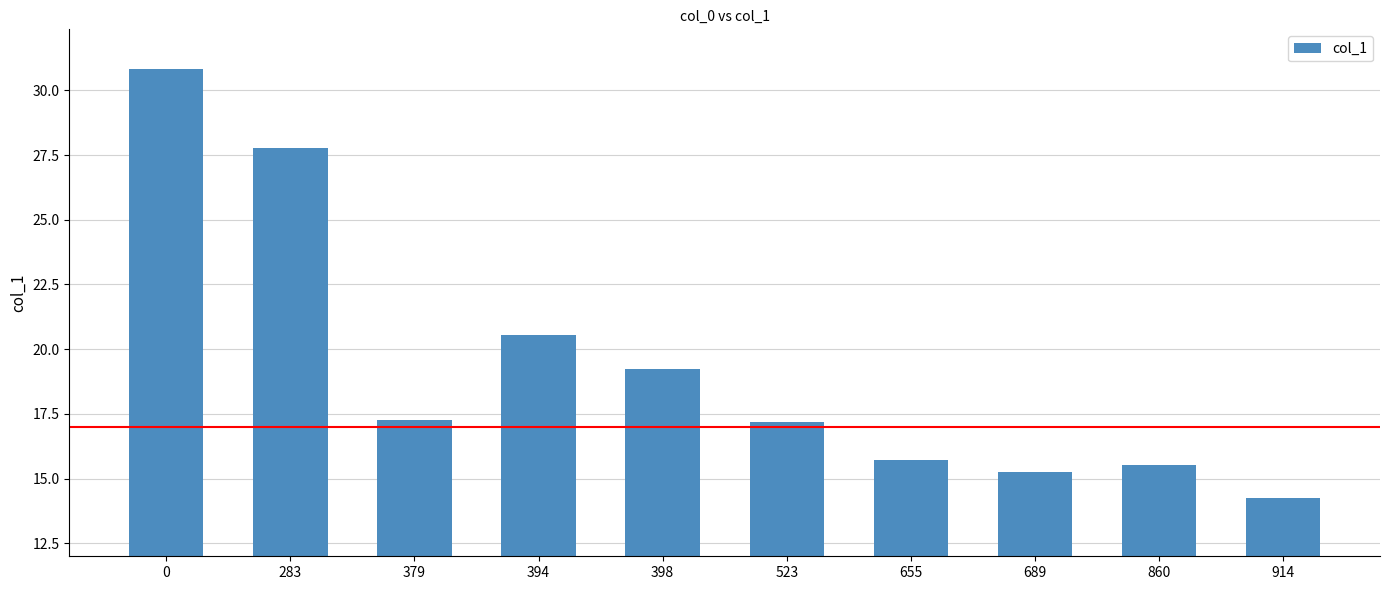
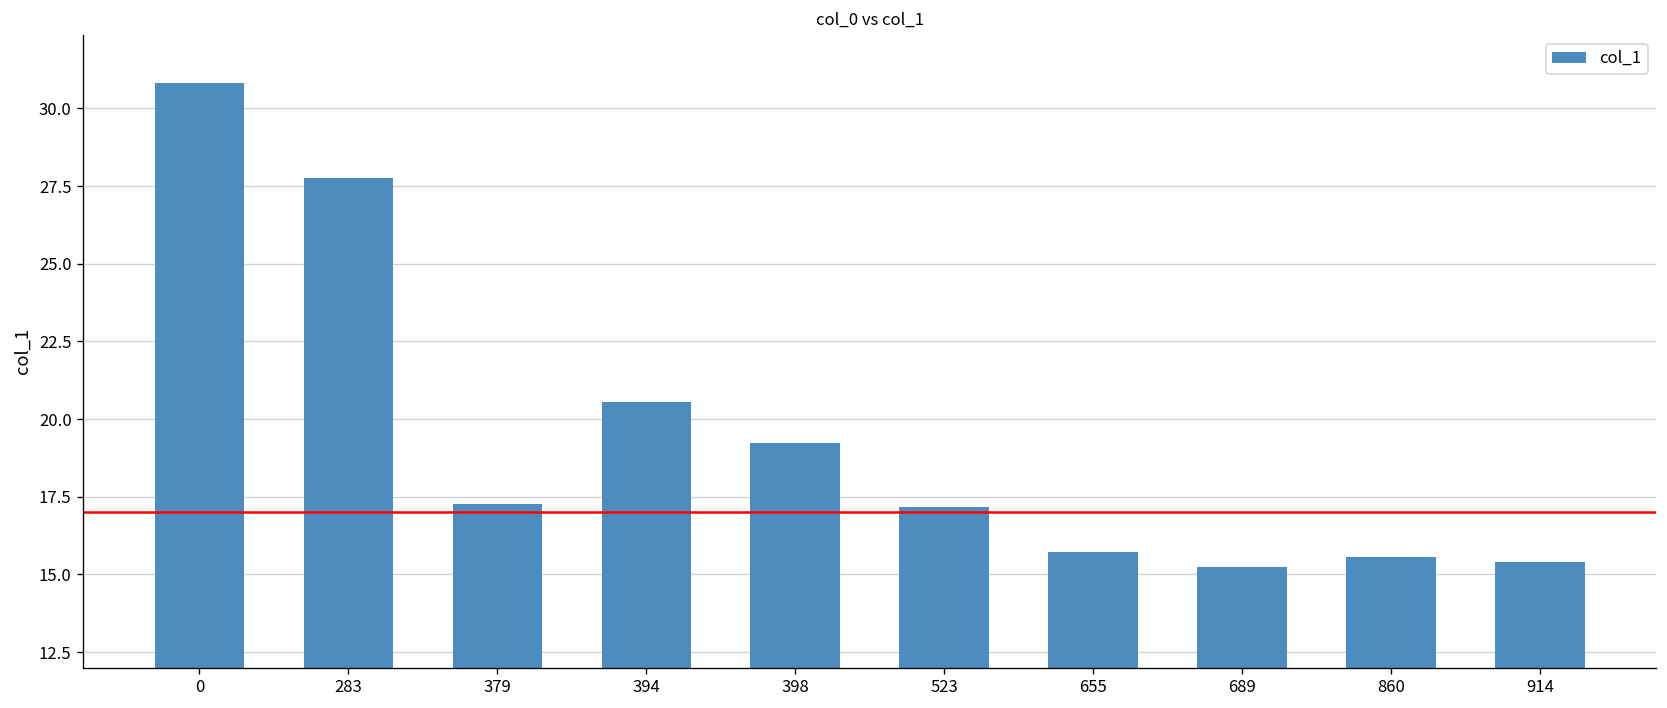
  {
    "0": 30.8,
    "283": 27.8,
    "379": 17.2,
    "394": 20.6,
    "398": 19.2,
    "523": 17.2,
    "655": 15.7,
    "689": 15.2,
    "860": 15.5,
-   "914": 14.3
+   "914": 15.4
  }
